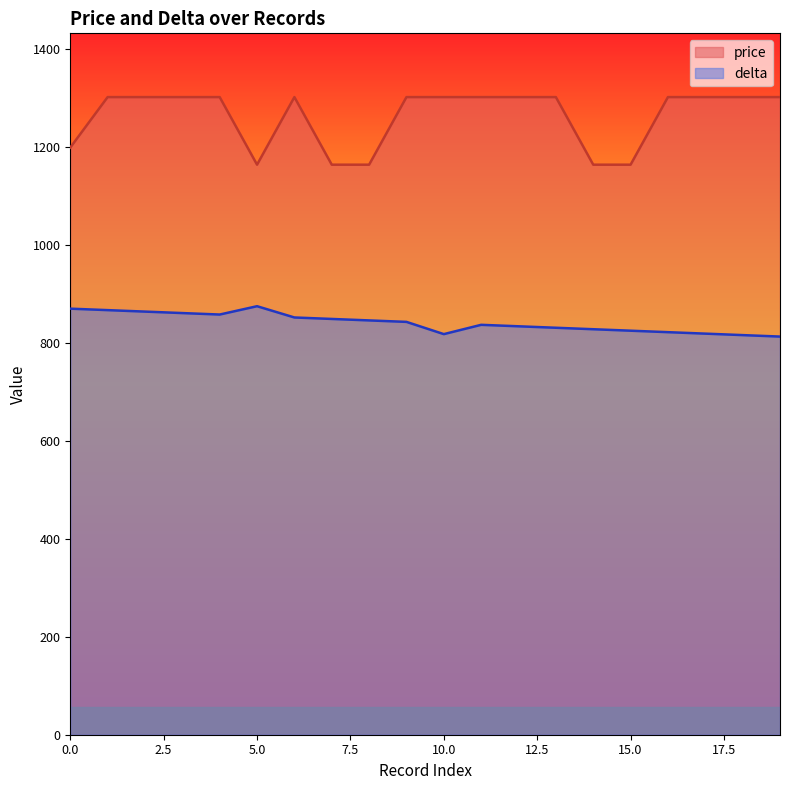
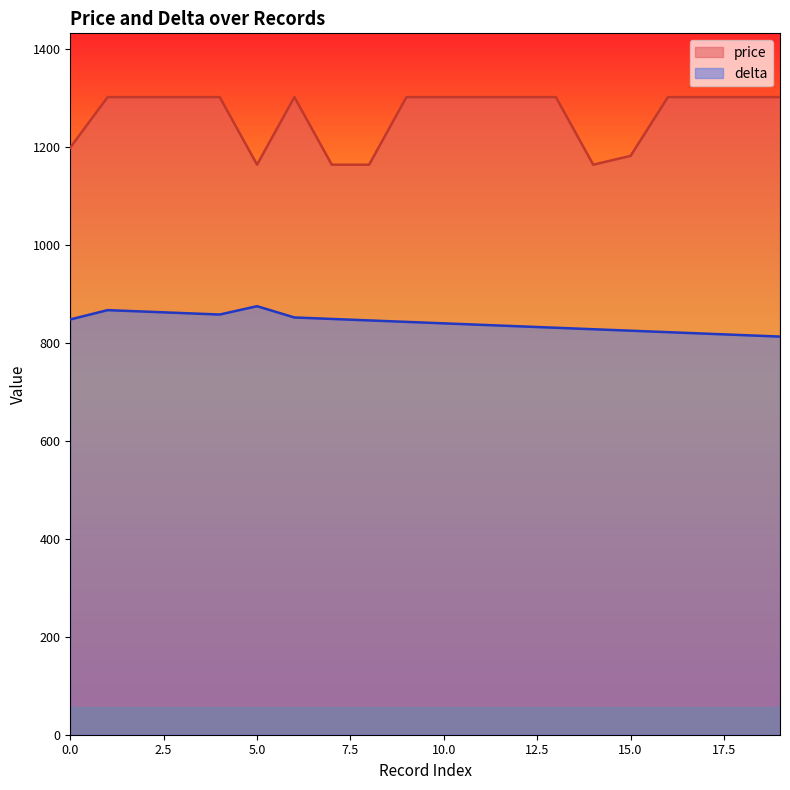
  {
    "price": {
      "0.0": 1200,
      "5.0": 1160,
      "10.0": 1300,
-     "15.0": 1160
+     "15.0": 1180
    },
    "delta": {
-     "0.0": 870,
+     "0.0": 850,
      "5.0": 880,
-     "10.0": 820,
+     "10.0": 840,
      "15.0": 830
    }
  }
